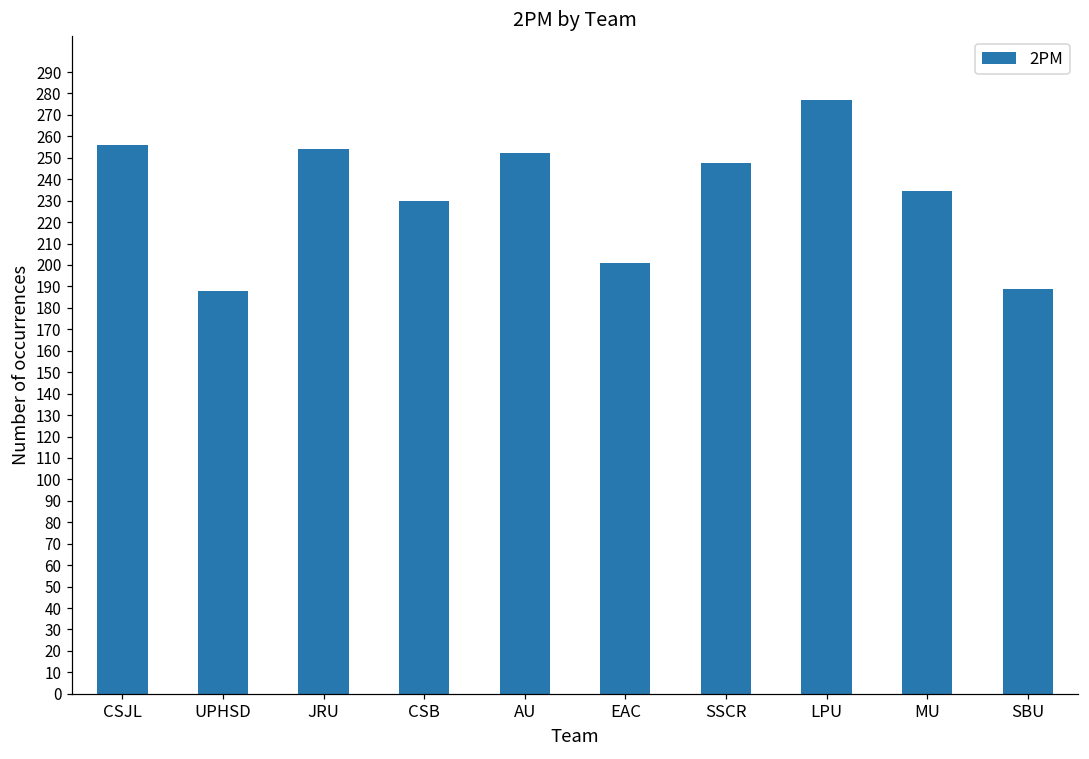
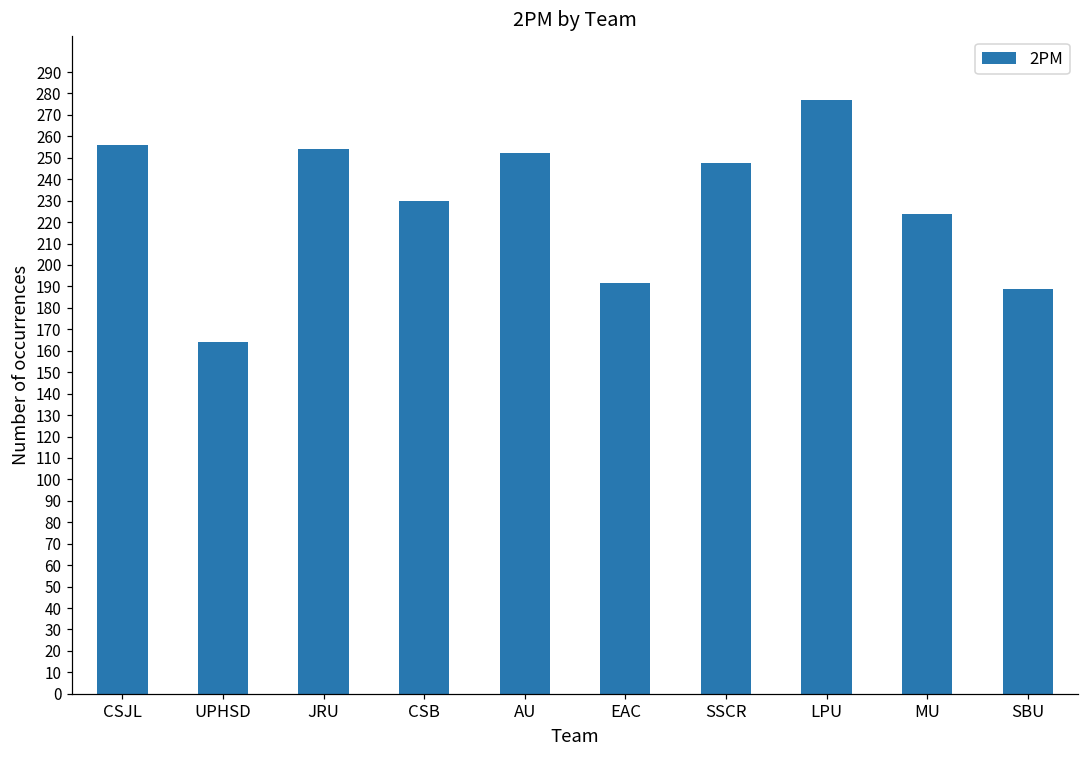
  {
    "CSJL": 256,
-   "UPHSD": 188,
+   "UPHSD": 164,
    "JRU": 254,
    "CSB": 230,
    "AU": 252,
-   "EAC": 201,
+   "EAC": 191,
    "SSCR": 247,
    "LPU": 277,
-   "MU": 235,
+   "MU": 224,
    "SBU": 189
  }
